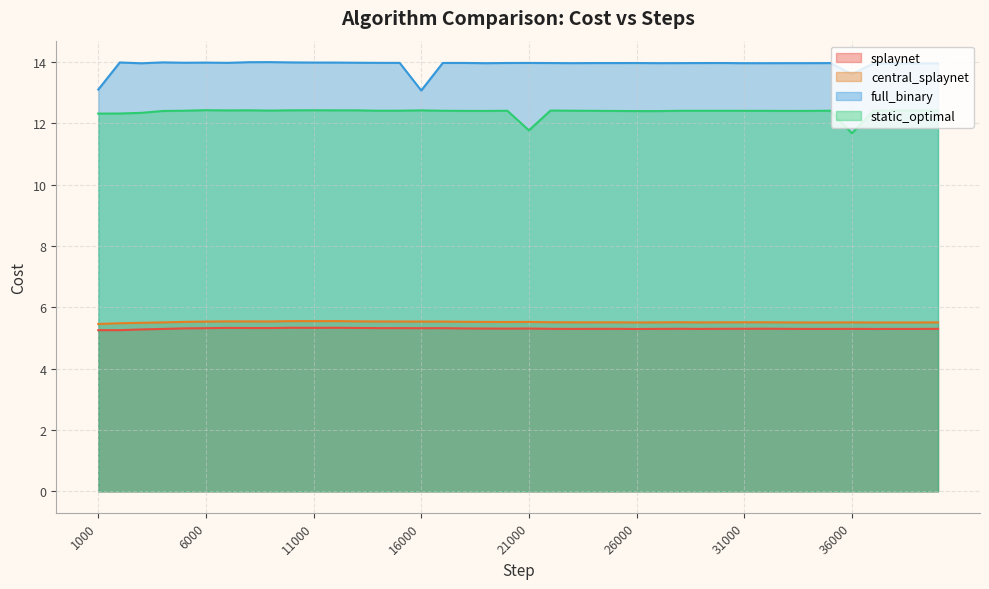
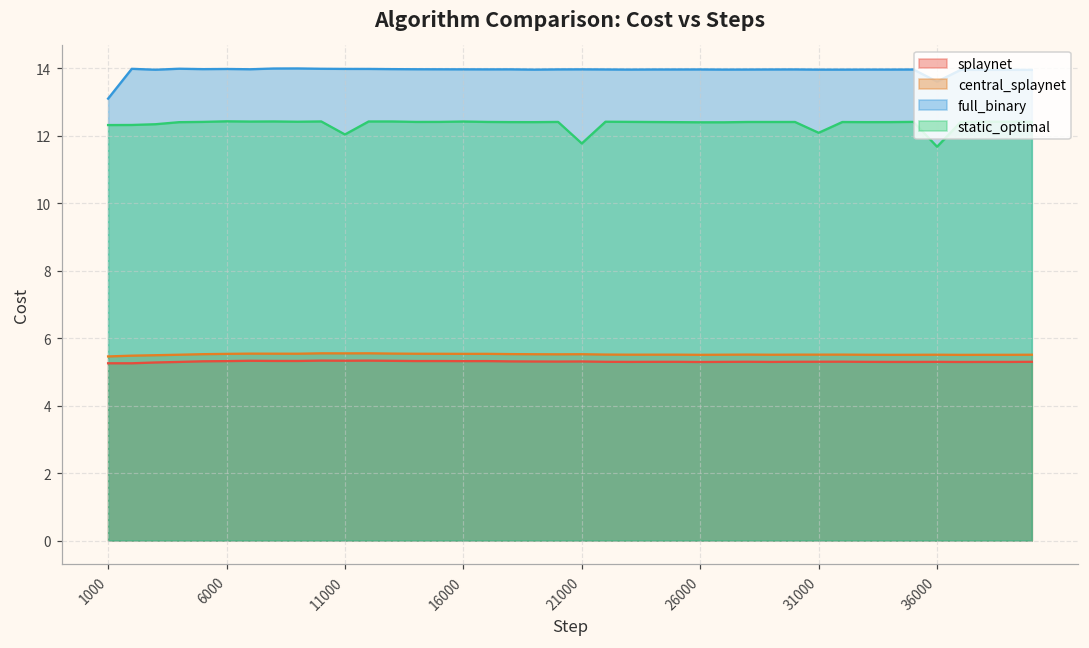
  {
    "full_binary": {
      "1000": 13.1,
      "6000": 14.0,
      "11000": 14.0,
-     "16000": 13.1,
+     "16000": 14.0,
      "21000": 14.0,
      "26000": 14.0,
      "31000": 14.0
    },
    "static_optimal": {
      "1000": 12.3,
      "6000": 12.4,
-     "11000": 12.4,
+     "11000": 12.0,
      "16000": 12.4,
      "21000": 11.8,
      "26000": 12.4,
-     "31000": 12.4,
+     "31000": 12.1,
      "36000": 11.7
    }
  }
